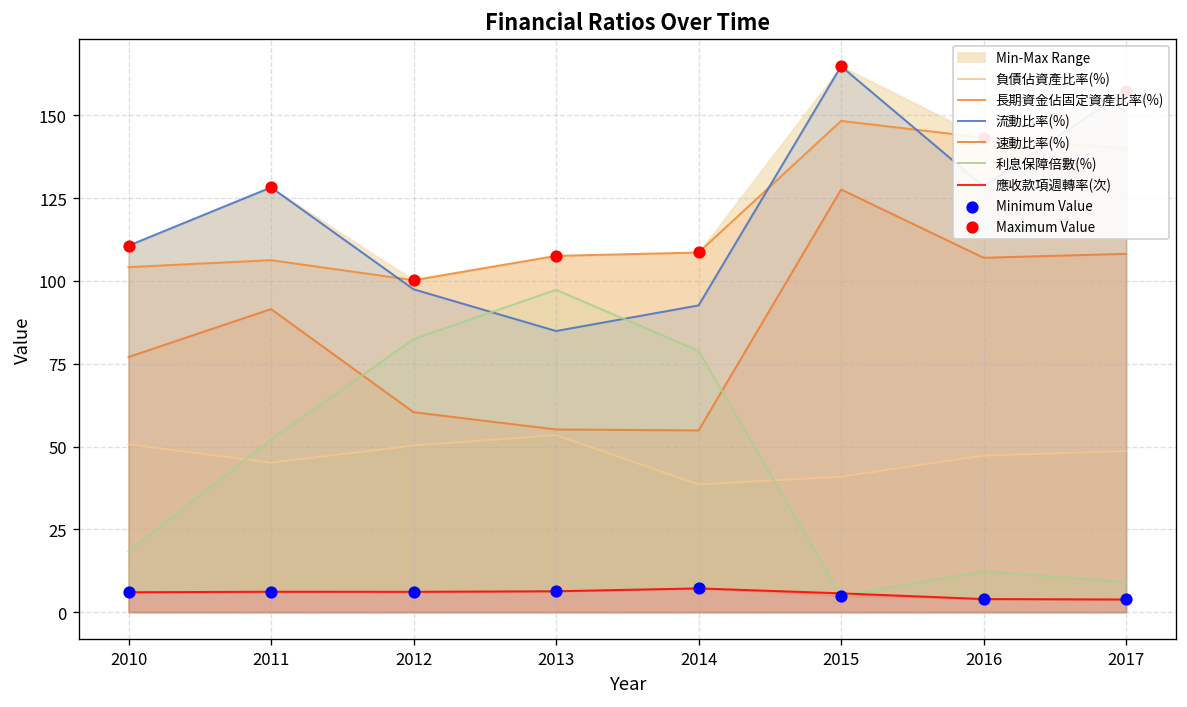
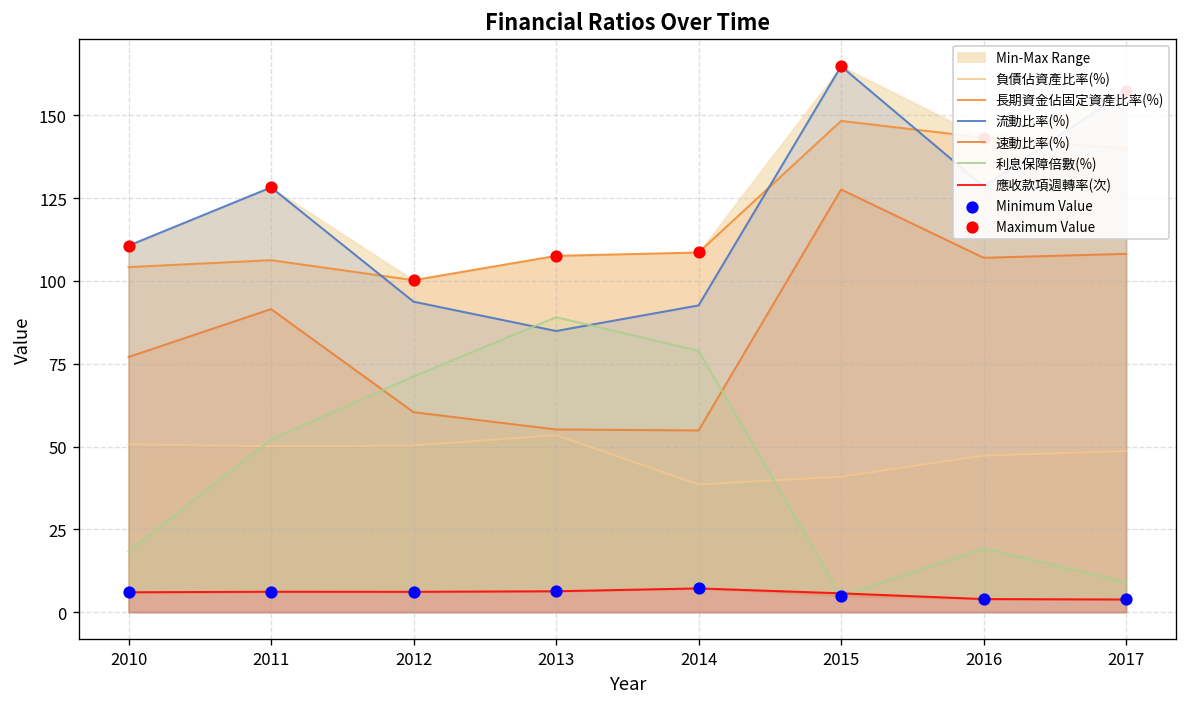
  {
    "負債佔資產比率(%)": {
      "2010": 51,
-     "2011": 45,
+     "2011": 50,
      "2012": 50,
      "2013": 53,
      "2014": 39,
      "2015": 41,
      "2016": 47,
      "2017": 49
    },
    "流動比率(%)": {
-     "2012": 97,
+     "2012": 94,
      "2013": 85,
      "2014": 93
    },
    "利息保障倍數(%)": {
      "2010": 18,
      "2011": 52,
-     "2012": 82,
-     "2013": 97,
+     "2012": 71,
+     "2013": 89,
      "2014": 79,
-     "2016": 12,
+     "2016": 19,
      "2017": 9
    }
  }
